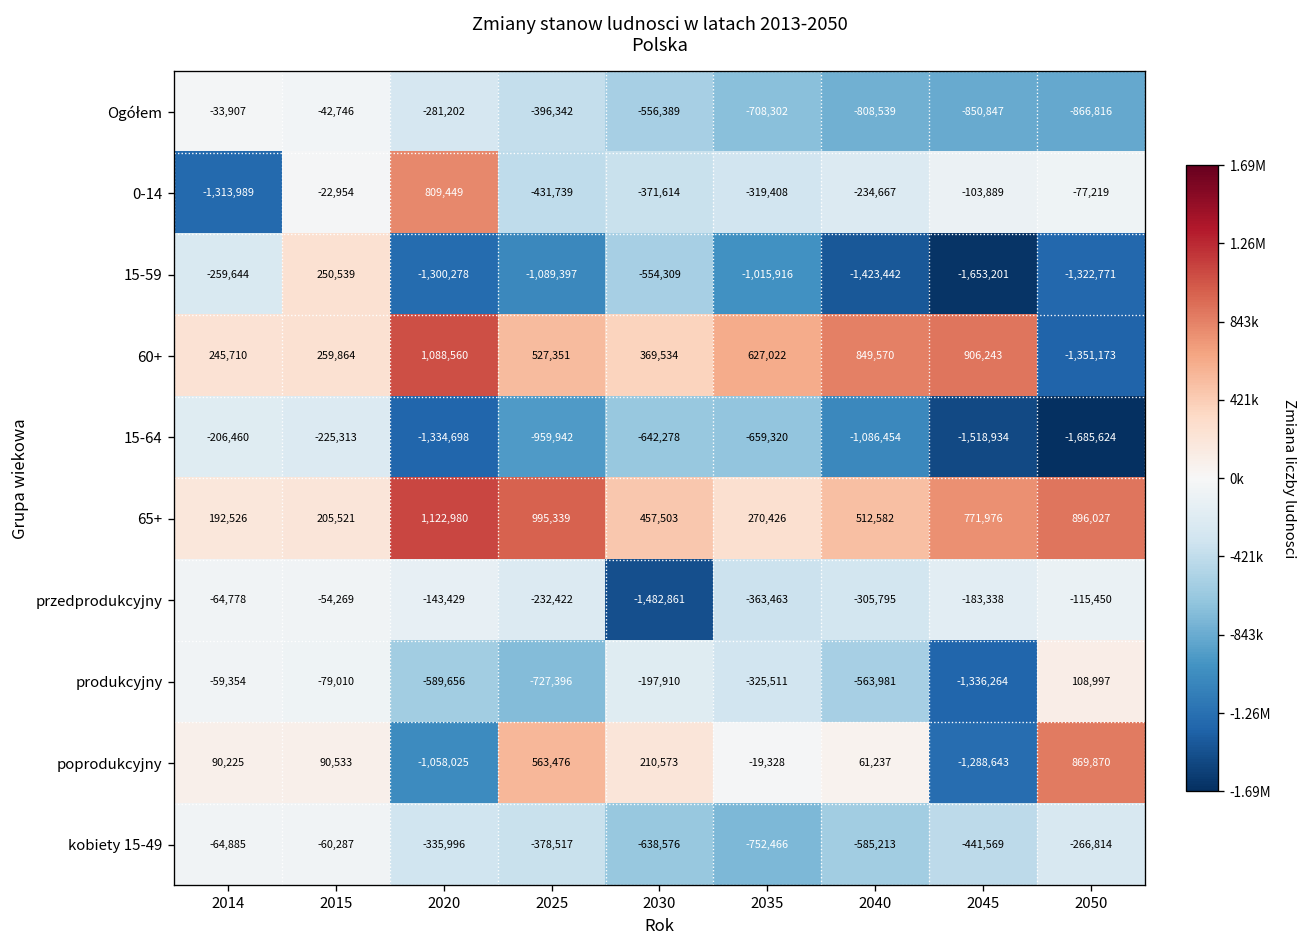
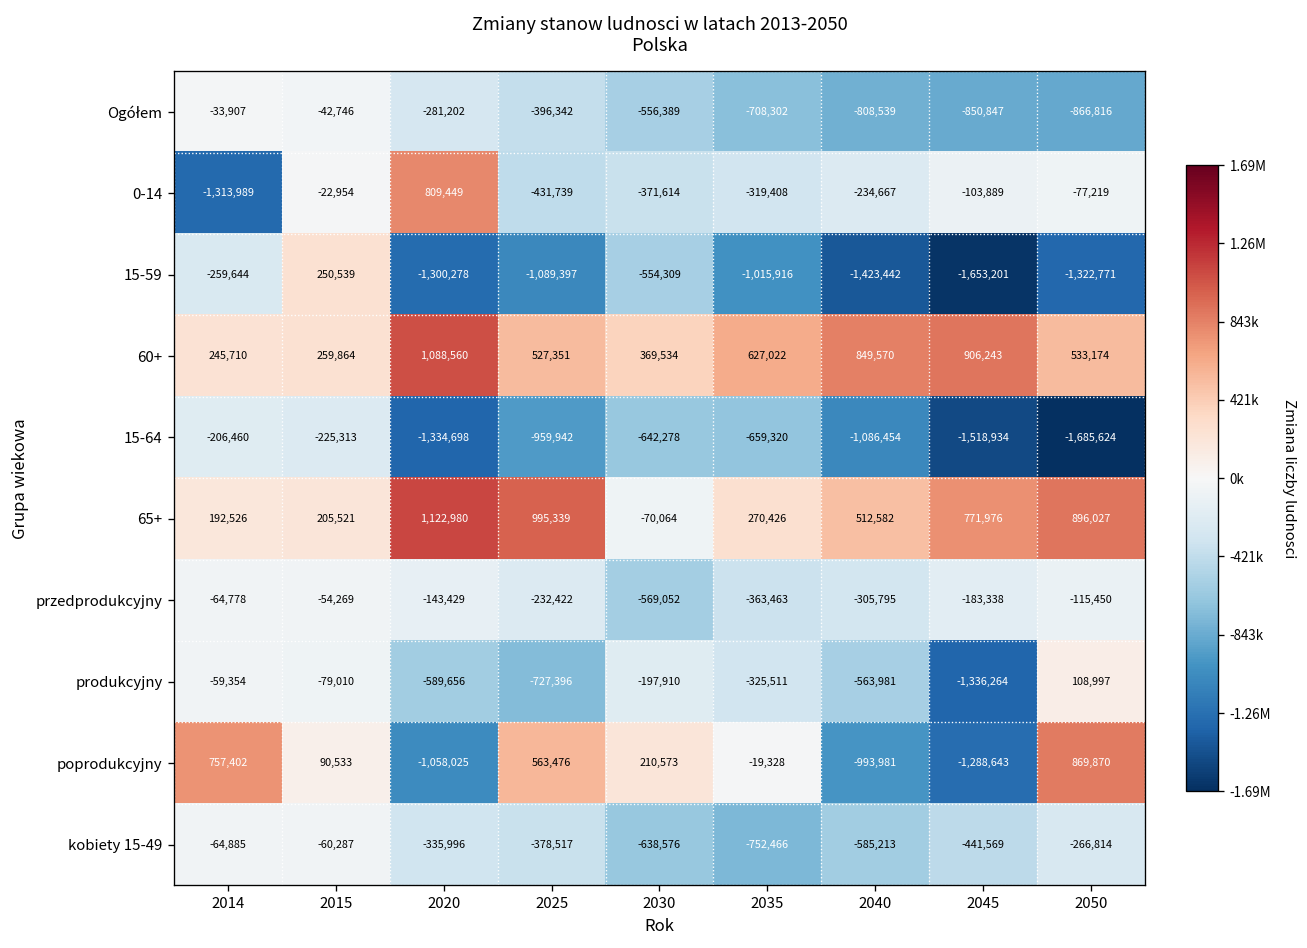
  {
    "Ogółem": {
      "2014": "-33,907",
      "2015": "-42,746",
      "2020": "-281,202",
      "2025": "-396,342",
      "2030": "-556,389",
      "2035": "-708,302",
      "2040": "-808,539",
      "2045": "-850,847",
      "2050": "-866,816"
    },
    "0-14": {
      "2014": "-1,313,989",
      "2015": "-22,954",
      "2020": "809,449",
      "2025": "-431,739",
      "2030": "-371,614",
      "2035": "-319,408",
      "2040": "-234,667",
      "2045": "-103,889",
      "2050": "-77,219"
    },
    "15-59": {
      "2014": "-259,644",
      "2015": "250,539",
      "2020": "-1,300,278",
      "2025": "-1,089,397",
      "2030": "-554,309",
      "2035": "-1,015,916",
      "2040": "-1,423,442",
      "2045": "-1,653,201",
      "2050": "-1,322,771"
    },
    "60+": {
      "2014": "245,710",
      "2015": "259,864",
      "2020": "1,088,560",
      "2025": "527,351",
      "2030": "369,534",
      "2035": "627,022",
      "2040": "849,570",
      "2045": "906,243",
-     "2050": "-1,351,173"
+     "2050": "533,174"
    },
    "15-64": {
      "2014": "-206,460",
      "2015": "-225,313",
      "2020": "-1,334,698",
      "2025": "-959,942",
      "2030": "-642,278",
      "2035": "-659,320",
      "2040": "-1,086,454",
      "2045": "-1,518,934",
      "2050": "-1,685,624"
    },
    "65+": {
      "2014": "192,526",
      "2015": "205,521",
      "2020": "1,122,980",
      "2025": "995,339",
-     "2030": "457,503",
+     "2030": "-70,064",
      "2035": "270,426",
      "2040": "512,582",
      "2045": "771,976",
      "2050": "896,027"
    },
    "przedprodukcyjny": {
      "2014": "-64,778",
      "2015": "-54,269",
      "2020": "-143,429",
      "2025": "-232,422",
-     "2030": "-1,482,861",
+     "2030": "-569,052",
      "2035": "-363,463",
      "2040": "-305,795",
      "2045": "-183,338",
      "2050": "-115,450"
    },
    "produkcyjny": {
      "2014": "-59,354",
      "2015": "-79,010",
      "2020": "-589,656",
      "2025": "-727,396",
      "2030": "-197,910",
      "2035": "-325,511",
      "2040": "-563,981",
      "2045": "-1,336,264",
      "2050": "108,997"
    },
    "poprodukcyjny": {
-     "2014": "90,225",
+     "2014": "757,402",
      "2015": "90,533",
      "2020": "-1,058,025",
      "2025": "563,476",
      "2030": "210,573",
      "2035": "-19,328",
-     "2040": "61,237",
+     "2040": "-993,981",
      "2045": "-1,288,643",
      "2050": "869,870"
    },
    "kobiety 15-49": {
      "2014": "-64,885",
      "2015": "-60,287",
      "2020": "-335,996",
      "2025": "-378,517",
      "2030": "-638,576",
      "2035": "-752,466",
      "2040": "-585,213",
      "2045": "-441,569",
      "2050": "-266,814"
    }
  }
